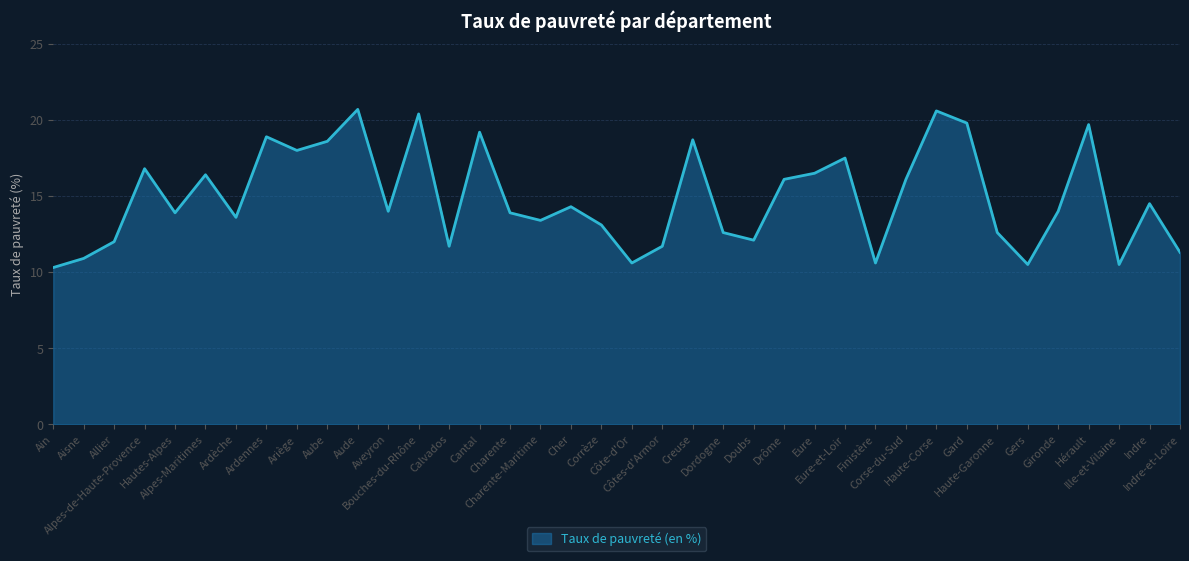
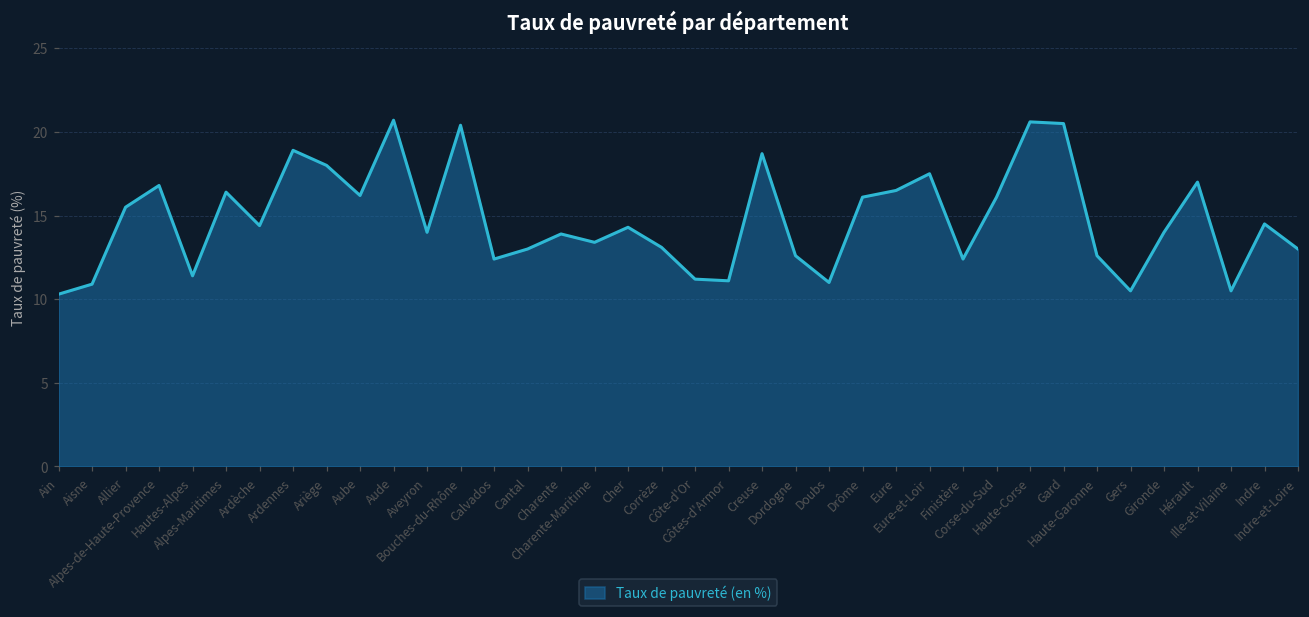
  {
    "Ain": 10.3,
    "Aisne": 10.9,
-   "Allier": 12.0,
+   "Allier": 15.5,
    "Alpes-de-Haute-Provence": 16.8,
-   "Hautes-Alpes": 13.9,
+   "Hautes-Alpes": 11.4,
    "Alpes-Maritimes": 16.4,
-   "Ardèche": 13.6,
+   "Ardèche": 14.4,
    "Ardennes": 18.9,
    "Ariège": 18.0,
-   "Aube": 18.6,
+   "Aube": 16.2,
    "Aude": 20.7,
    "Aveyron": 14.0,
    "Bouches-du-Rhône": 20.4,
-   "Calvados": 11.7,
-   "Cantal": 19.2,
+   "Calvados": 12.4,
+   "Cantal": 13.0,
    "Charente": 13.9,
    "Charente-Maritime": 13.4,
    "Cher": 14.3,
    "Corrèze": 13.1,
-   "Côte-d'Or": 10.6,
-   "Côtes-d'Armor": 11.7,
+   "Côte-d'Or": 11.2,
+   "Côtes-d'Armor": 11.1,
    "Creuse": 18.7,
    "Dordogne": 12.6,
-   "Doubs": 12.1,
+   "Doubs": 11.0,
    "Drôme": 16.1,
    "Eure": 16.5,
    "Eure-et-Loir": 17.5,
-   "Finistère": 10.6,
+   "Finistère": 12.4,
    "Corse-du-Sud": 16.1,
    "Haute-Corse": 20.6,
-   "Gard": 19.8,
+   "Gard": 20.5,
    "Haute-Garonne": 12.6,
    "Gers": 10.5,
    "Gironde": 14.0,
-   "Hérault": 19.7,
+   "Hérault": 17.0,
    "Ille-et-Vilaine": 10.5,
    "Indre": 14.5,
-   "Indre-et-Loire": 11.3
+   "Indre-et-Loire": 13.0
  }
